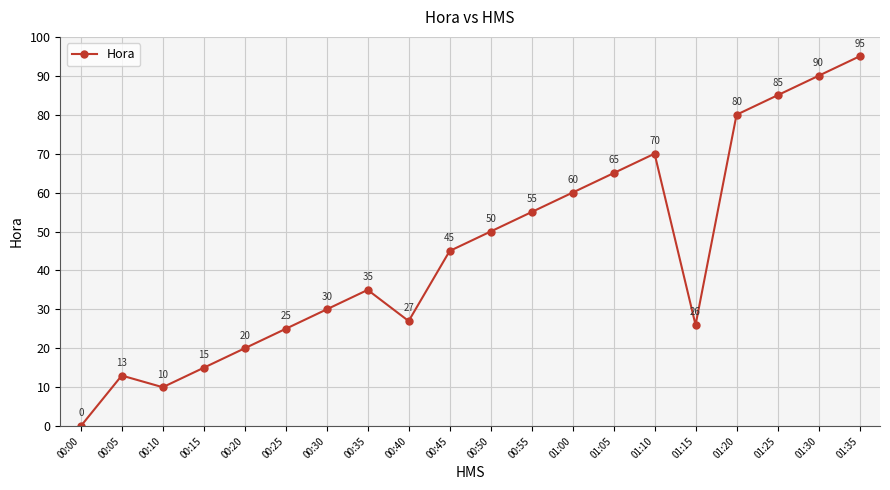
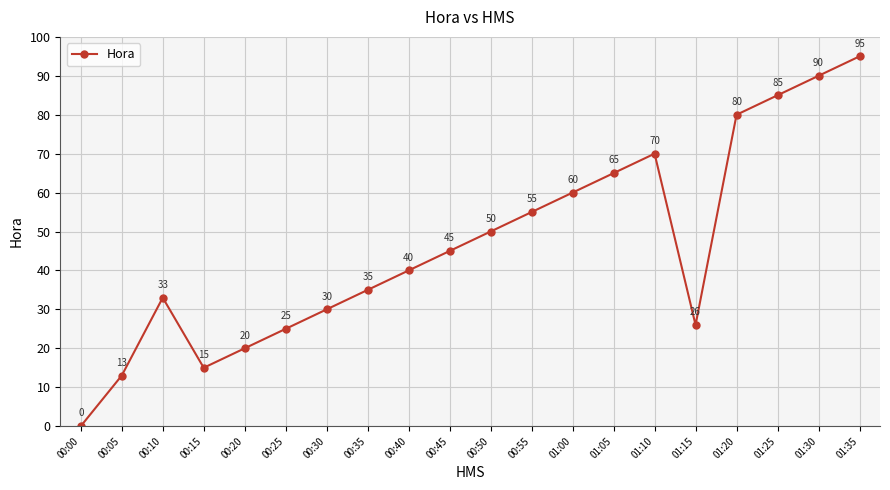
  {
    "00:00": 0,
    "00:05": 13,
-   "00:10": 10,
+   "00:10": 33,
    "00:15": 15,
    "00:20": 20,
    "00:25": 25,
    "00:30": 30,
    "00:35": 35,
-   "00:40": 27,
+   "00:40": 40,
    "00:45": 45,
    "00:50": 50,
    "00:55": 55,
    "01:00": 60,
    "01:05": 65,
    "01:10": 70,
    "01:15": 26,
    "01:20": 80,
    "01:25": 85,
    "01:30": 90,
    "01:35": 95
  }
